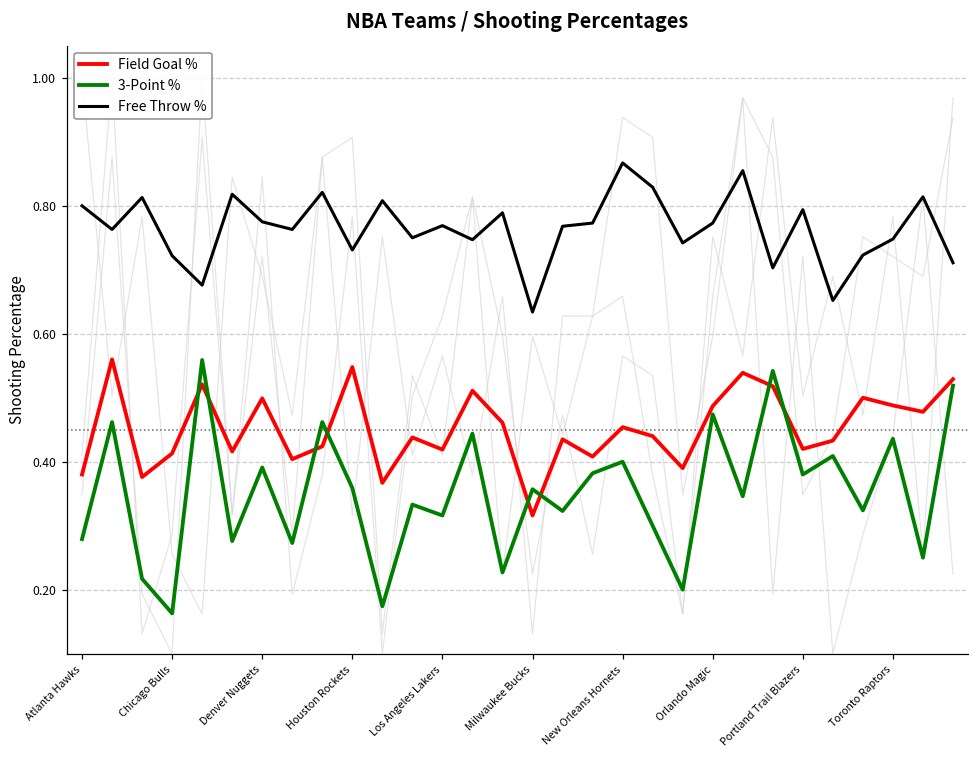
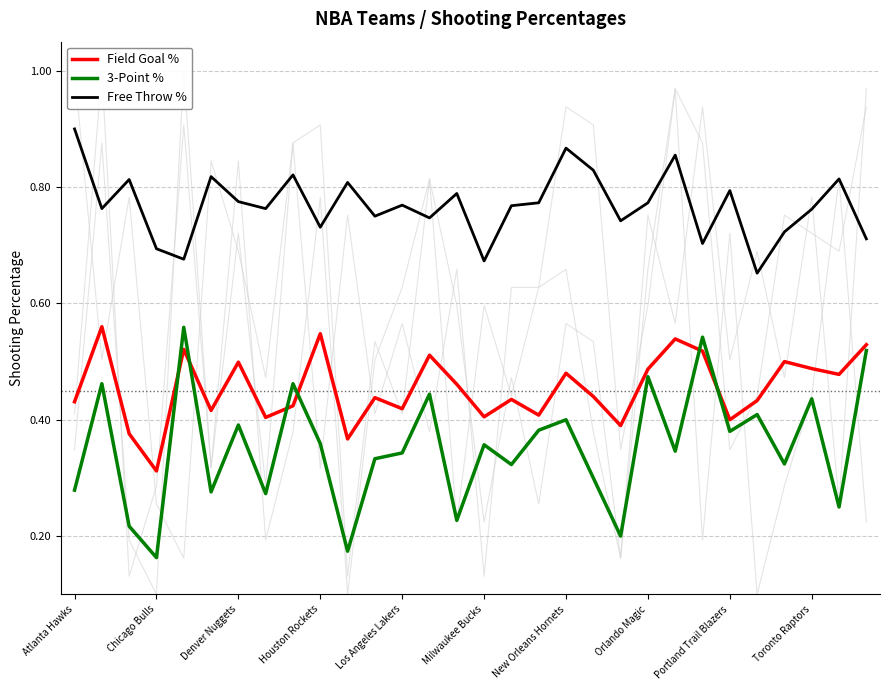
  {
    "Field Goal %": {
-     "Atlanta Hawks": 0.38,
-     "Chicago Bulls": 0.41,
+     "Atlanta Hawks": 0.43,
+     "Chicago Bulls": 0.31,
      "Denver Nuggets": 0.50,
      "Houston Rockets": 0.55,
      "Los Angeles Lakers": 0.42,
-     "Milwaukee Bucks": 0.32,
-     "New Orleans Hornets": 0.45,
+     "Milwaukee Bucks": 0.41,
+     "New Orleans Hornets": 0.48,
      "Orlando Magic": 0.49,
-     "Portland Trail Blazers": 0.42,
+     "Portland Trail Blazers": 0.40,
      "Toronto Raptors": 0.49
    },
    "3-Point %": {
      "Atlanta Hawks": 0.28,
      "Chicago Bulls": 0.16,
      "Denver Nuggets": 0.39,
      "Houston Rockets": 0.36,
-     "Los Angeles Lakers": 0.32,
+     "Los Angeles Lakers": 0.34,
      "Milwaukee Bucks": 0.36,
      "New Orleans Hornets": 0.40,
      "Orlando Magic": 0.47,
      "Portland Trail Blazers": 0.38,
      "Toronto Raptors": 0.44
    },
    "Free Throw %": {
-     "Atlanta Hawks": 0.8,
-     "Chicago Bulls": 0.72,
+     "Atlanta Hawks": 0.9,
+     "Chicago Bulls": 0.69,
      "Denver Nuggets": 0.78,
      "Houston Rockets": 0.73,
      "Los Angeles Lakers": 0.77,
-     "Milwaukee Bucks": 0.63,
+     "Milwaukee Bucks": 0.67,
      "New Orleans Hornets": 0.87,
      "Orlando Magic": 0.77,
      "Portland Trail Blazers": 0.79,
-     "Toronto Raptors": 0.75
+     "Toronto Raptors": 0.76
    }
  }
